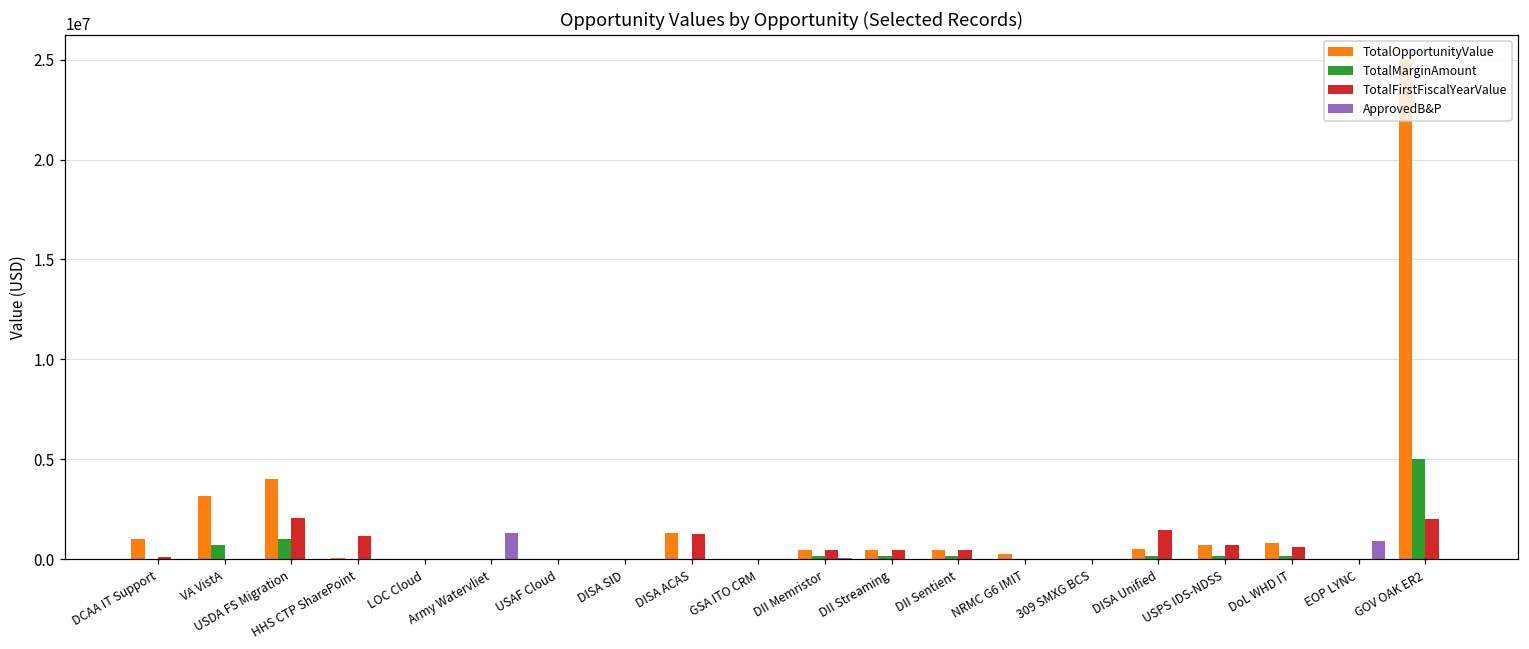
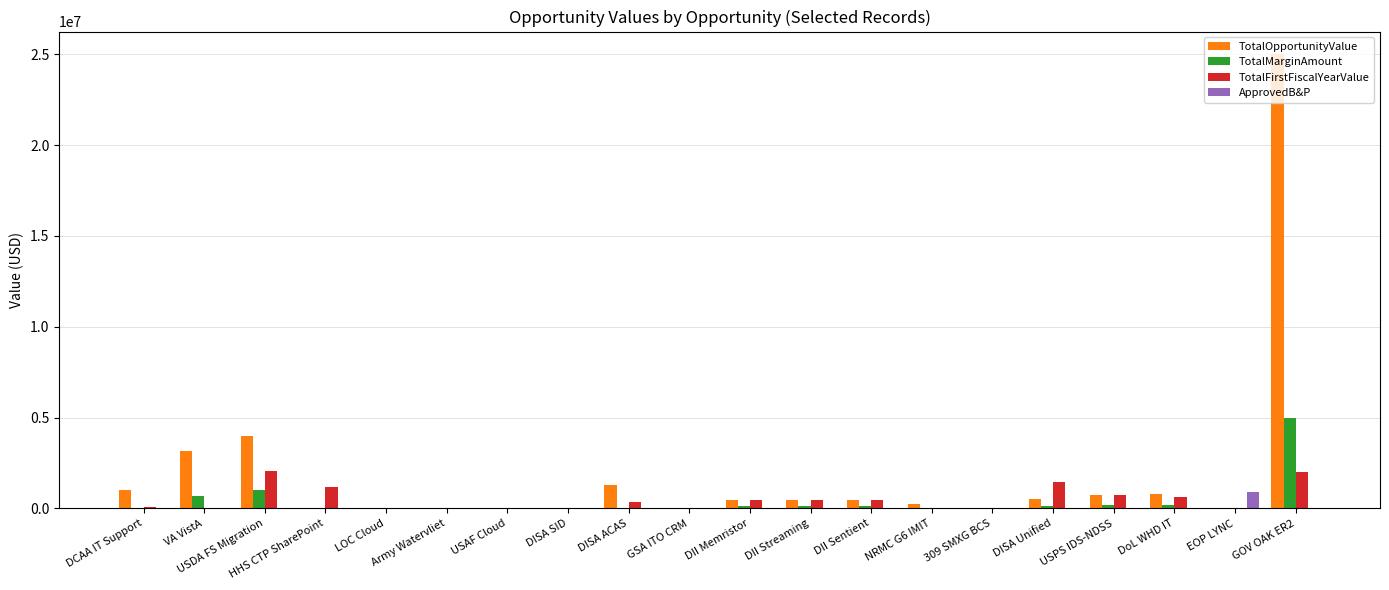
  {
    "TotalOpportunityValue": {
      "DCAA IT Support": 1000000,
      "VA VistA": 3200000,
      "USDA FS Migration": 4000000,
      "DISA ACAS": 1300000,
      "DII Memristor": 500000,
      "DII Streaming": 500000,
      "DII Sentient": 500000,
      "NRMC G6 IMIT": 300000,
      "DISA Unified": 500000,
      "USPS IDS-NDSS": 700000,
      "DoL WHD IT": 800000
    },
    "TotalMarginAmount": {
      "DCAA IT Support": 0,
      "VA VistA": 700000,
      "USDA FS Migration": 1000000,
      "LOC Cloud": 0,
      "Army Watervliet": 0,
      "USAF Cloud": 0,
      "DISA SID": 0,
      "DISA ACAS": 0,
      "GSA ITO CRM": 0,
      "DII Memristor": 200000,
      "DII Streaming": 200000,
      "DII Sentient": 200000,
      "NRMC G6 IMIT": 0,
      "309 SMXG BCS": 0,
      "DISA Unified": 200000,
      "USPS IDS-NDSS": 200000,
      "DoL WHD IT": 200000,
      "GOV OAK ER2": 5000000
    },
    "TotalFirstFiscalYearValue": {
      "USDA FS Migration": 2100000,
      "HHS CTP SharePoint": 1200000,
      "LOC Cloud": 0,
      "USAF Cloud": 0,
      "DISA SID": 0,
-     "DISA ACAS": 1300000,
+     "DISA ACAS": 300000,
      "GSA ITO CRM": 0,
      "DII Memristor": 500000,
      "DII Streaming": 500000,
      "DII Sentient": 500000,
      "NRMC G6 IMIT": 0,
      "309 SMXG BCS": 0,
      "DISA Unified": 1500000,
      "USPS IDS-NDSS": 700000,
      "DoL WHD IT": 600000,
      "GOV OAK ER2": 2000000
    },
    "ApprovedB&P": {
      "HHS CTP SharePoint": 0,
      "LOC Cloud": 0,
-     "Army Watervliet": 1300000,
+     "Army Watervliet": 0,
      "DISA ACAS": 0,
      "DISA Unified": 0,
      "EOP LYNC": 900000
    }
  }
